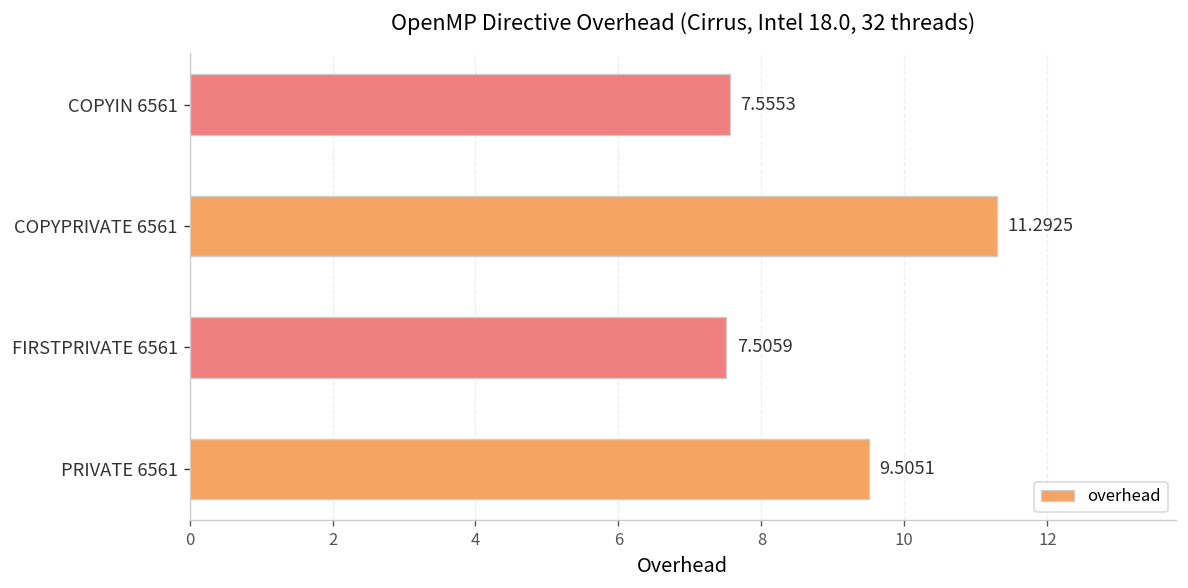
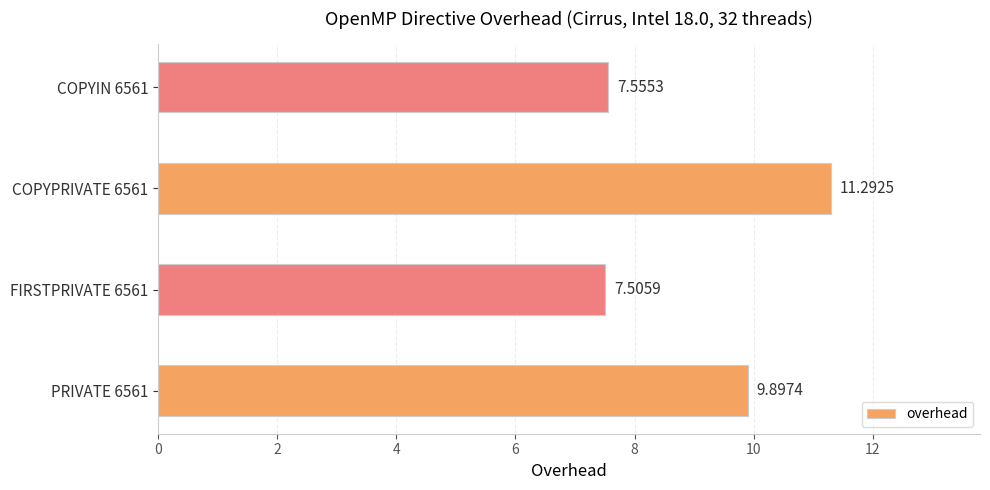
  {
    "COPYIN 6561": 7.5553,
    "COPYPRIVATE 6561": 11.2925,
    "FIRSTPRIVATE 6561": 7.5059,
-   "PRIVATE 6561": 9.5051
+   "PRIVATE 6561": 9.8974
  }
